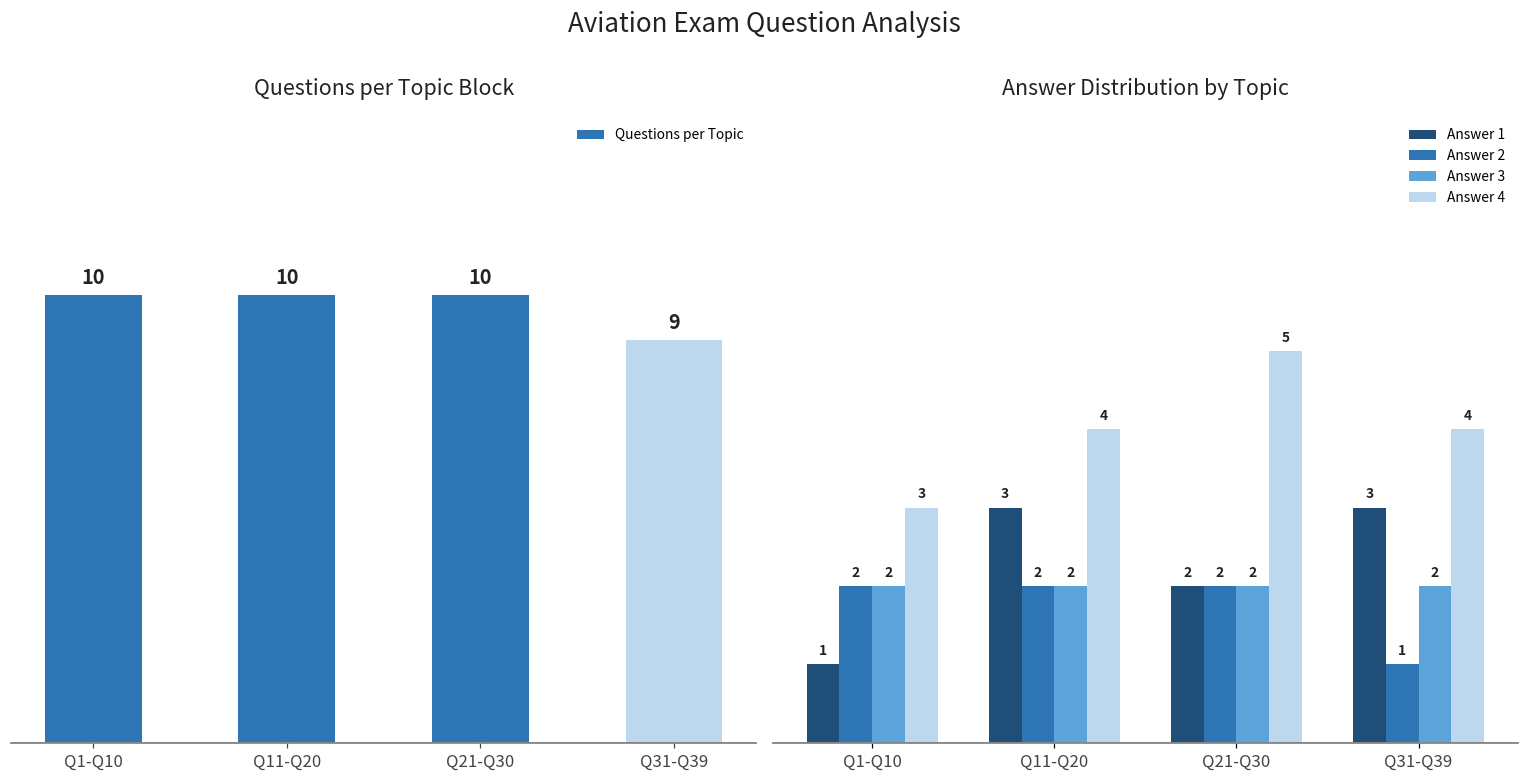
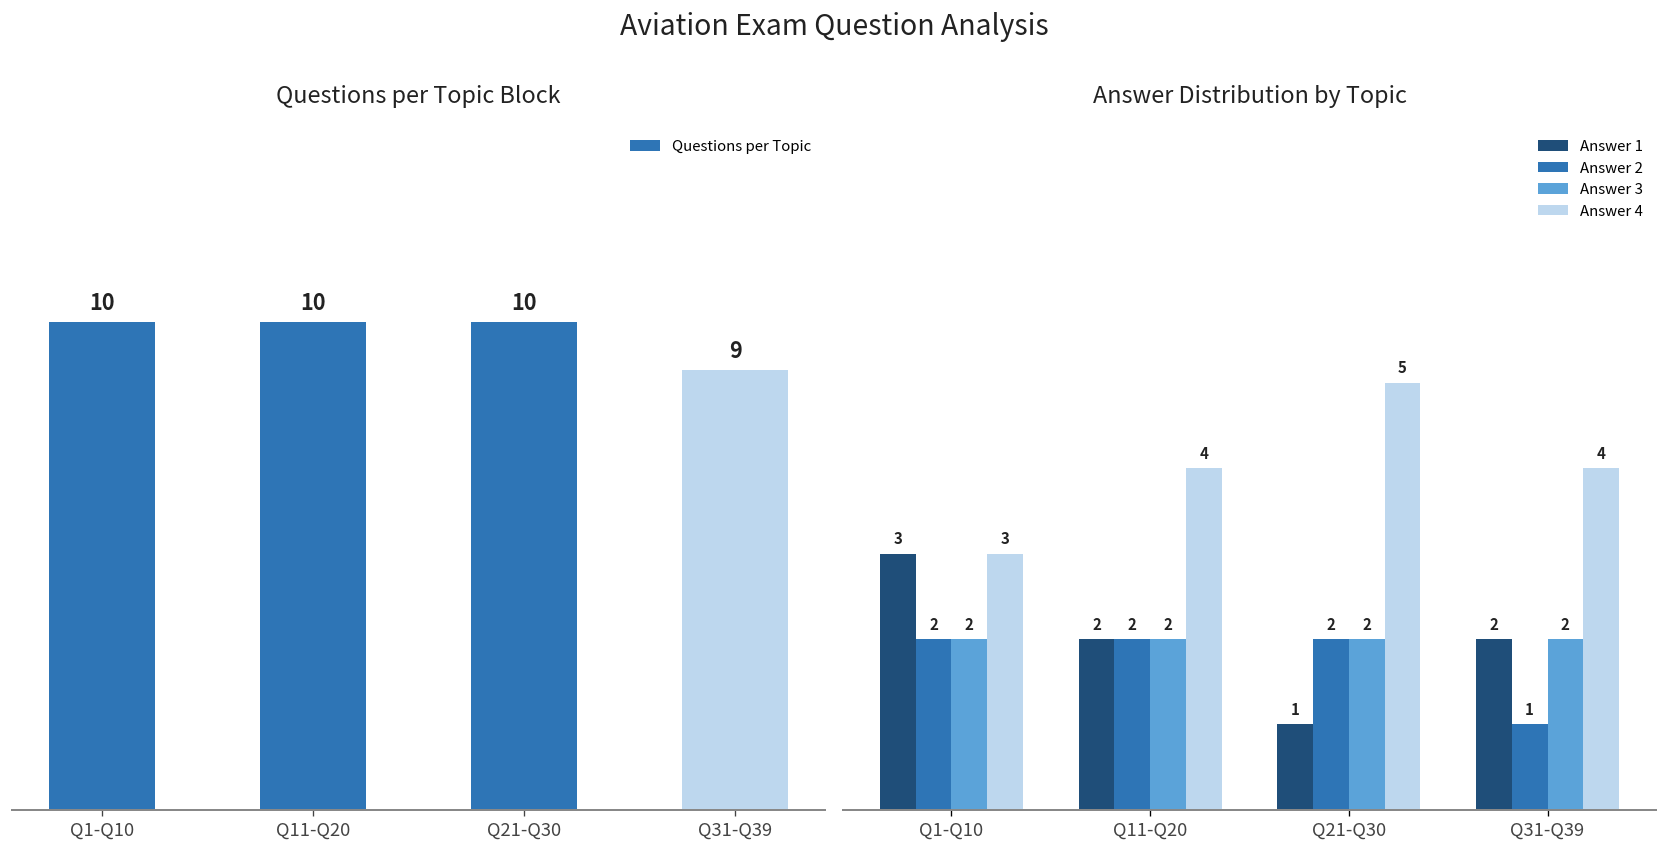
  {
    "Questions per Topic Block": {
      "Q1-Q10": 10,
      "Q11-Q20": 10,
      "Q21-Q30": 10,
      "Q31-Q39": 9
    },
    "Answer Distribution by Topic": {
      "Answer 1": {
-       "Q1-Q10": 1,
-       "Q11-Q20": 3,
-       "Q21-Q30": 2,
-       "Q31-Q39": 3
+       "Q1-Q10": 3,
+       "Q11-Q20": 2,
+       "Q21-Q30": 1,
+       "Q31-Q39": 2
      },
      "Answer 2": {
        "Q1-Q10": 2,
        "Q11-Q20": 2,
        "Q21-Q30": 2,
        "Q31-Q39": 1
      },
      "Answer 3": {
        "Q1-Q10": 2,
        "Q11-Q20": 2,
        "Q21-Q30": 2,
        "Q31-Q39": 2
      },
      "Answer 4": {
        "Q1-Q10": 3,
        "Q11-Q20": 4,
        "Q21-Q30": 5,
        "Q31-Q39": 4
      }
    }
  }
